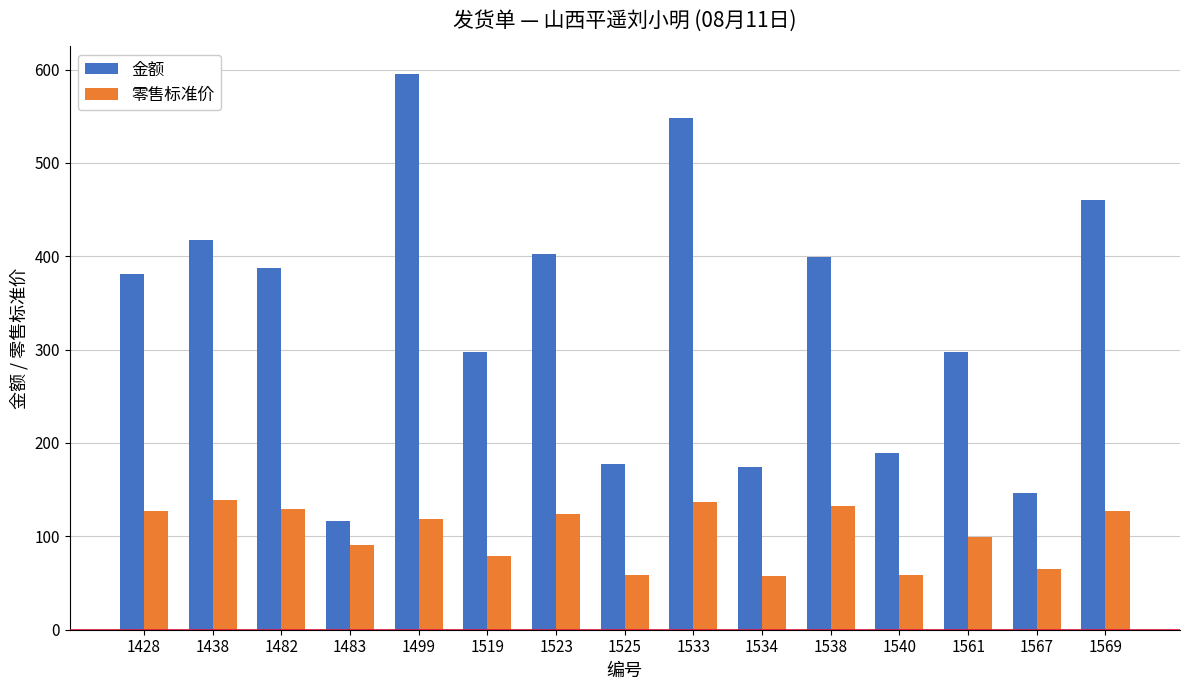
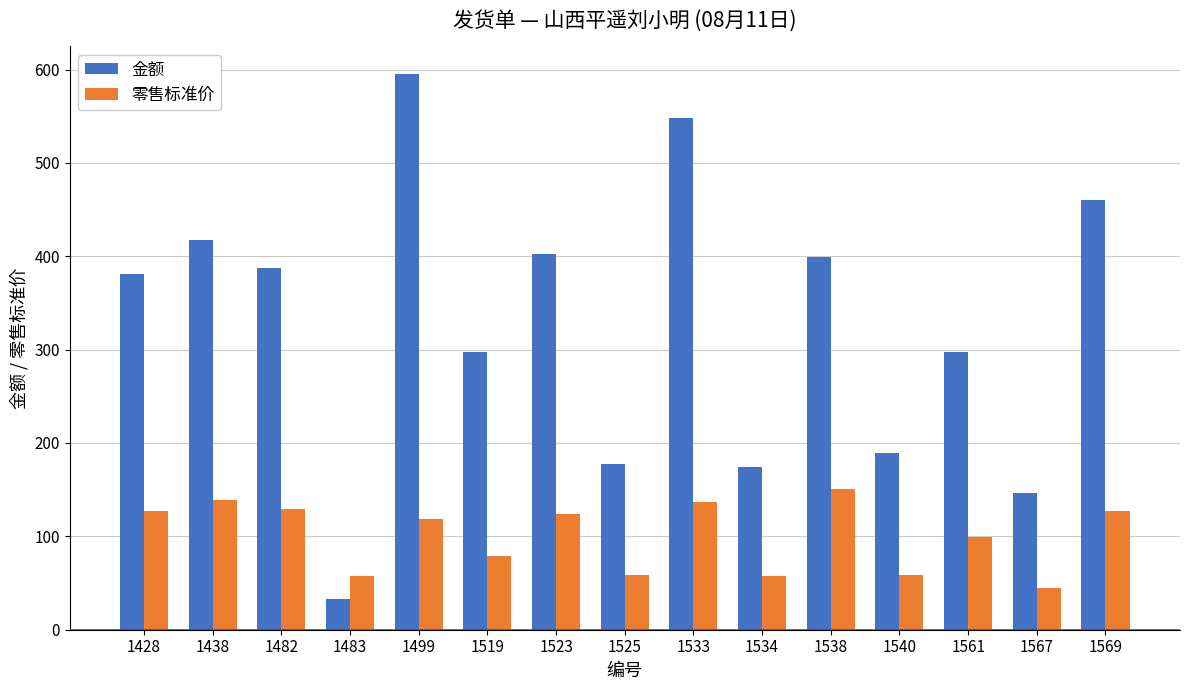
  {
    "金额": {
      "1428": 380,
      "1438": 420,
      "1482": 390,
-     "1483": 120,
+     "1483": 30,
      "1499": 600,
      "1519": 300,
      "1523": 400,
      "1525": 180,
      "1533": 550,
      "1534": 170,
      "1538": 400,
      "1540": 190,
      "1561": 300,
      "1567": 150,
      "1569": 460
    },
    "零售标准价": {
      "1428": 130,
      "1438": 140,
      "1482": 130,
-     "1483": 90,
+     "1483": 60,
      "1499": 120,
      "1519": 80,
      "1523": 120,
      "1525": 60,
      "1533": 140,
      "1534": 60,
-     "1538": 130,
+     "1538": 150,
      "1540": 60,
      "1561": 100,
-     "1567": 70,
+     "1567": 50,
      "1569": 130
    }
  }
